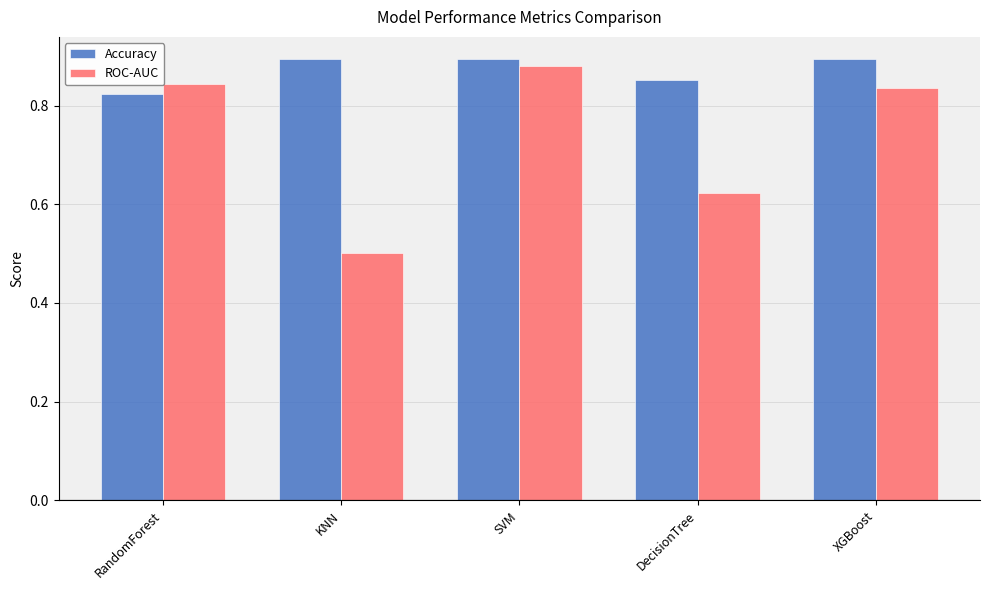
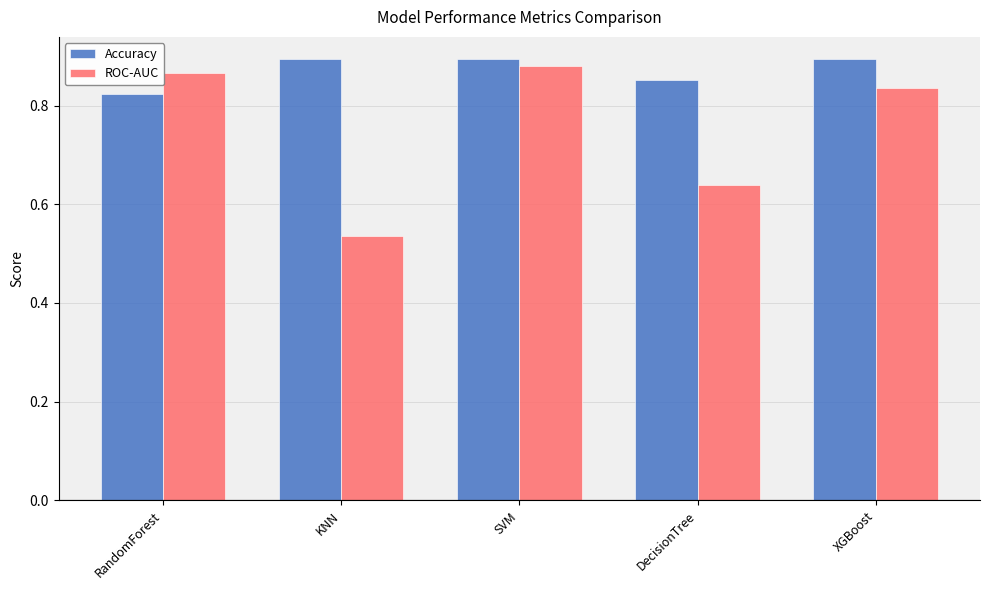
  {
    "Accuracy": {
      "RandomForest": 0.82,
      "KNN": 0.89,
      "SVM": 0.89,
      "DecisionTree": 0.85,
      "XGBoost": 0.89
    },
    "ROC-AUC": {
-     "RandomForest": 0.84,
-     "KNN": 0.50,
+     "RandomForest": 0.87,
+     "KNN": 0.54,
      "SVM": 0.88,
-     "DecisionTree": 0.62,
+     "DecisionTree": 0.64,
      "XGBoost": 0.83
    }
  }
